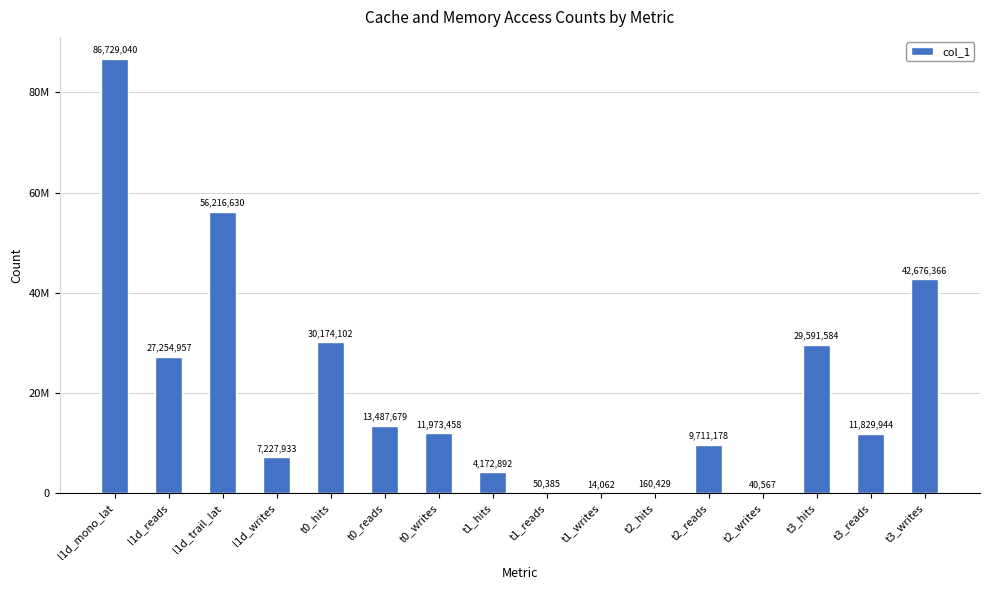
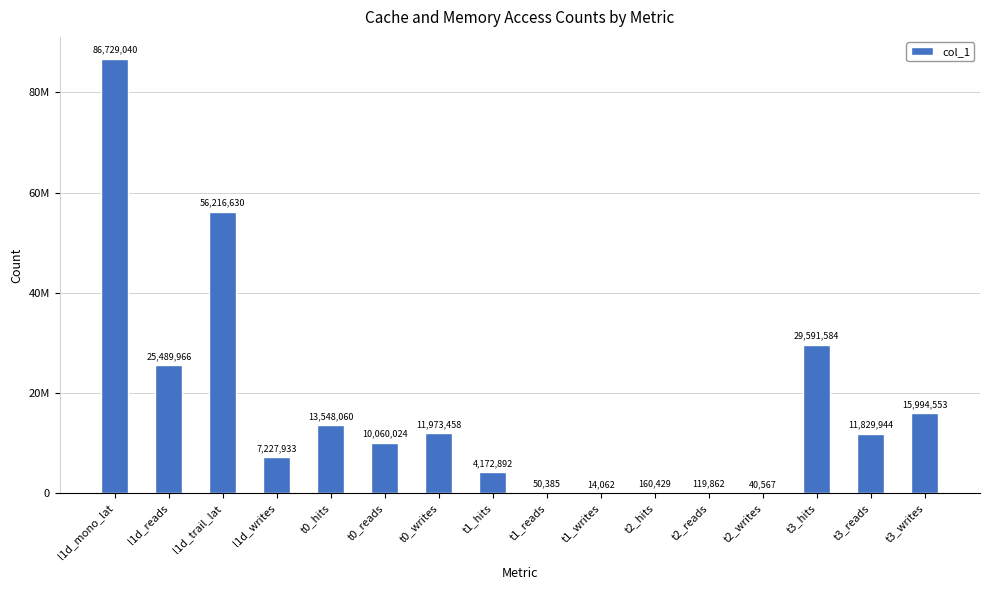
  {
    "l1d_mono_lat": "86,729,040",
-   "l1d_reads": "27,254,957",
+   "l1d_reads": "25,489,966",
    "l1d_trail_lat": "56,216,630",
    "l1d_writes": "7,227,933",
-   "t0_hits": "30,174,102",
-   "t0_reads": "13,487,679",
+   "t0_hits": "13,548,060",
+   "t0_reads": "10,060,024",
    "t0_writes": "11,973,458",
    "t1_hits": "4,172,892",
    "t1_reads": "50,385",
    "t1_writes": "14,062",
    "t2_hits": "160,429",
-   "t2_reads": "9,711,178",
+   "t2_reads": "119,862",
    "t2_writes": "40,567",
    "t3_hits": "29,591,584",
    "t3_reads": "11,829,944",
-   "t3_writes": "42,676,366"
+   "t3_writes": "15,994,553"
  }
